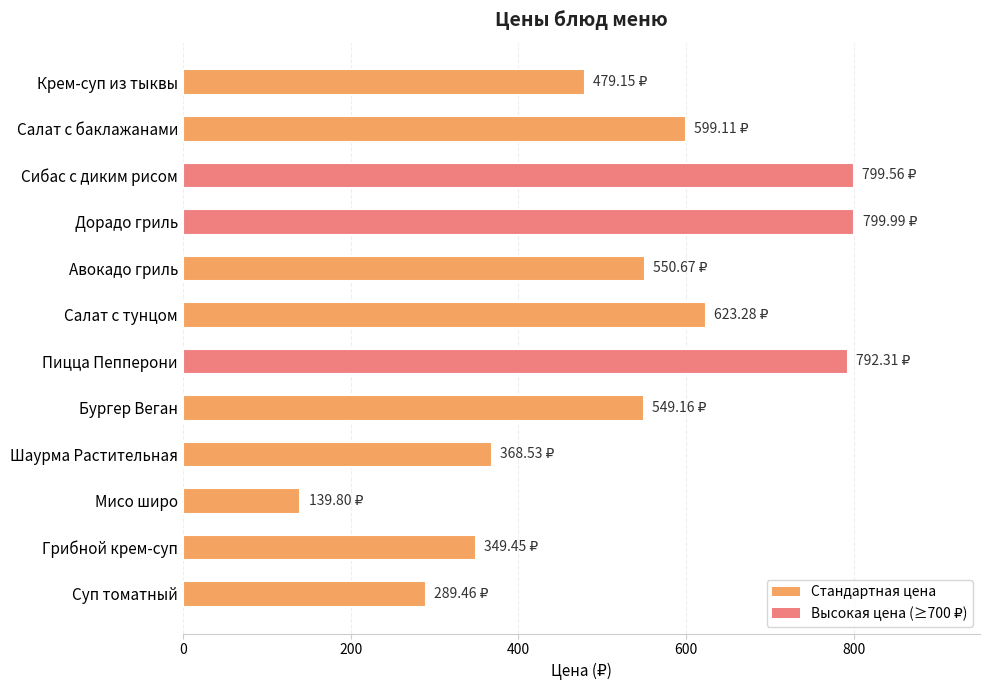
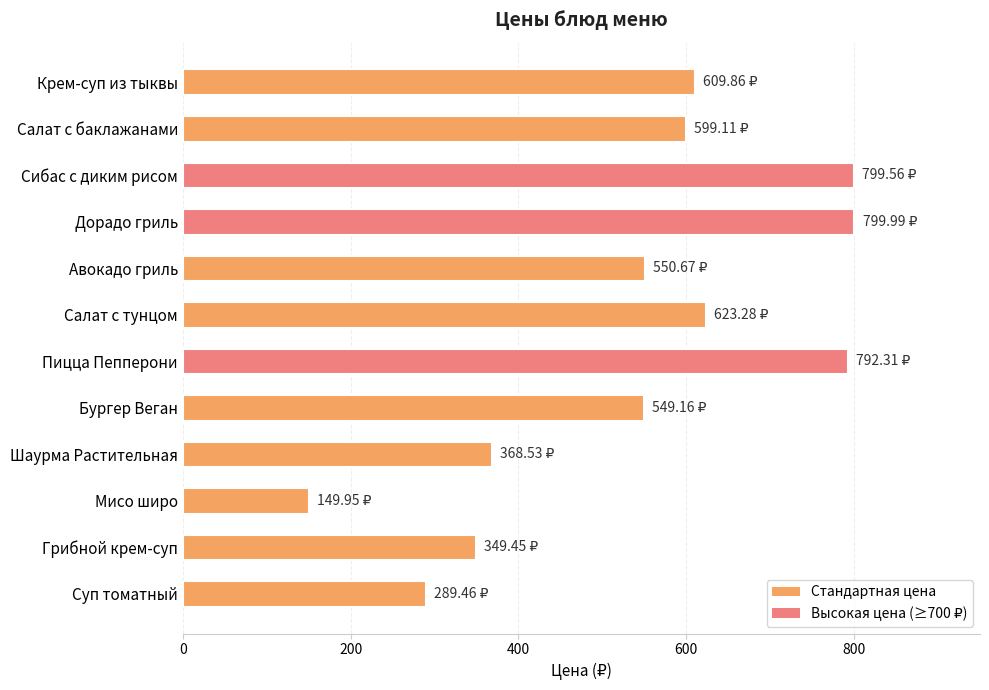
  {
-   "Крем-суп из тыквы": 479.15,
+   "Крем-суп из тыквы": 609.86,
    "Салат с баклажанами": 599.11,
    "Сибас с диким рисом": 799.56,
    "Дорадо гриль": 799.99,
    "Авокадо гриль": 550.67,
    "Салат с тунцом": 623.28,
    "Пицца Пепперони": 792.31,
    "Бургер Веган": 549.16,
    "Шаурма Растительная": 368.53,
-   "Мисо широ": 139.80,
+   "Мисо широ": 149.95,
    "Грибной крем-суп": 349.45,
    "Суп томатный": 289.46
  }
